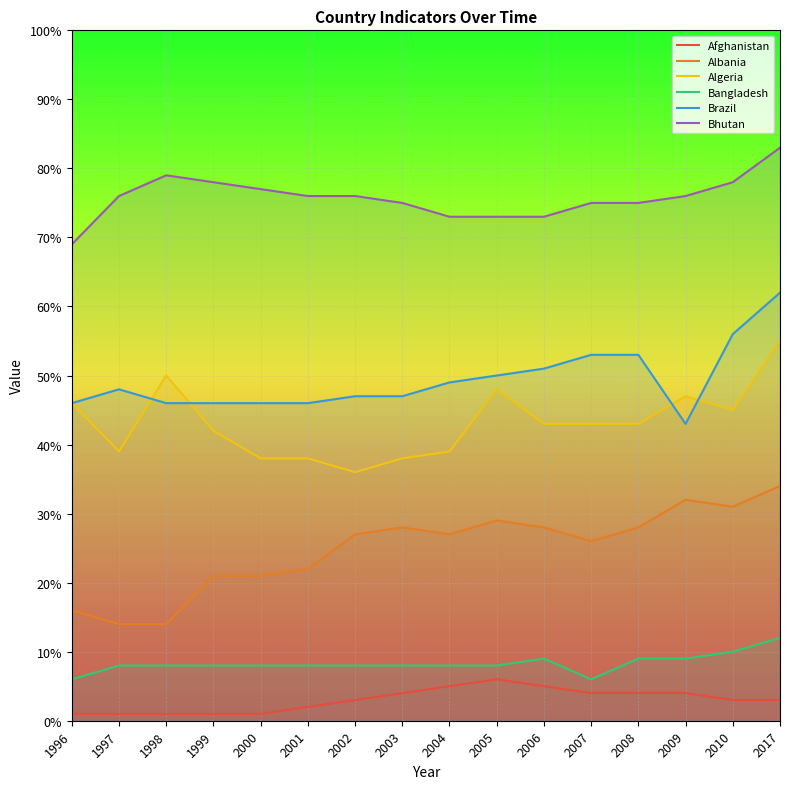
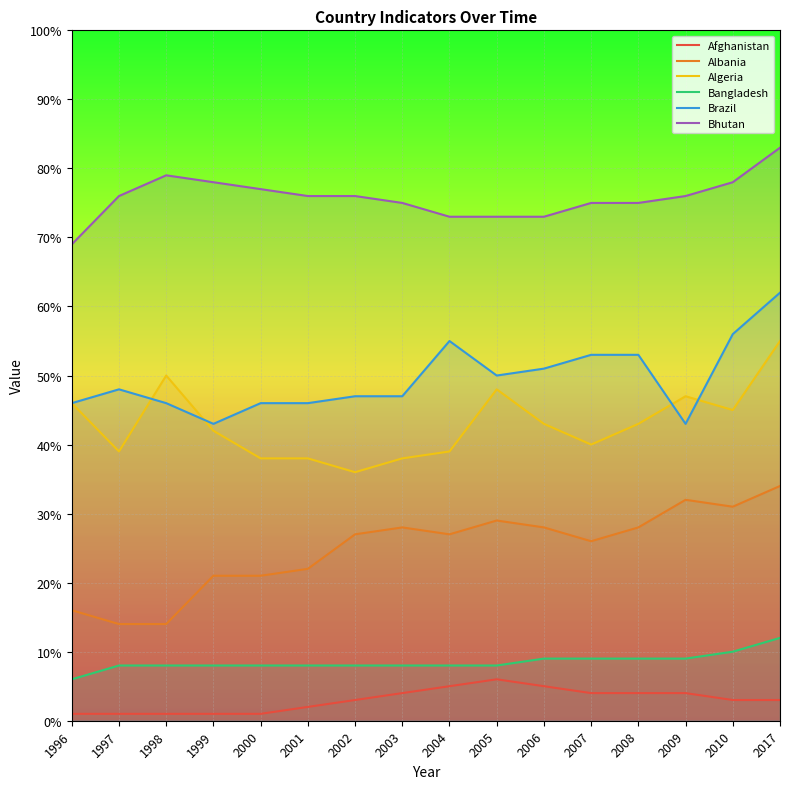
  {
    "Algeria": {
      "1997": "39%",
      "1998": "50%",
      "1999": "42%",
      "2000": "38%",
      "2001": "38%",
      "2002": "36%",
      "2003": "38%",
      "2004": "39%",
      "2005": "48%",
      "2006": "43%",
-     "2007": "43%",
+     "2007": "40%",
      "2008": "43%",
      "2009": "47%",
      "2010": "45%",
      "2017": "55%"
    },
    "Bangladesh": {
      "1996": "6%",
      "1997": "8%",
      "1998": "8%",
      "1999": "8%",
      "2000": "8%",
      "2001": "8%",
      "2002": "8%",
      "2003": "8%",
      "2004": "8%",
      "2005": "8%",
      "2006": "9%",
-     "2007": "6%",
+     "2007": "9%",
      "2008": "9%",
      "2009": "9%",
      "2010": "10%",
      "2017": "12%"
    },
    "Brazil": {
      "1997": "48%",
      "1998": "46%",
-     "1999": "46%",
+     "1999": "43%",
      "2000": "46%",
      "2001": "46%",
      "2002": "47%",
      "2003": "47%",
-     "2004": "49%",
+     "2004": "55%",
      "2005": "50%",
      "2006": "51%",
      "2007": "53%",
      "2008": "53%",
      "2009": "43%",
      "2010": "56%",
      "2017": "62%"
    },
    "Bhutan": {
      "1996": "69%",
      "1997": "76%",
      "1998": "79%",
      "1999": "78%",
      "2000": "77%",
      "2001": "76%",
      "2002": "76%",
      "2003": "75%",
      "2004": "73%",
      "2005": "73%",
      "2006": "73%",
      "2007": "75%",
      "2008": "75%",
      "2009": "76%",
      "2010": "78%",
      "2017": "83%"
    }
  }
